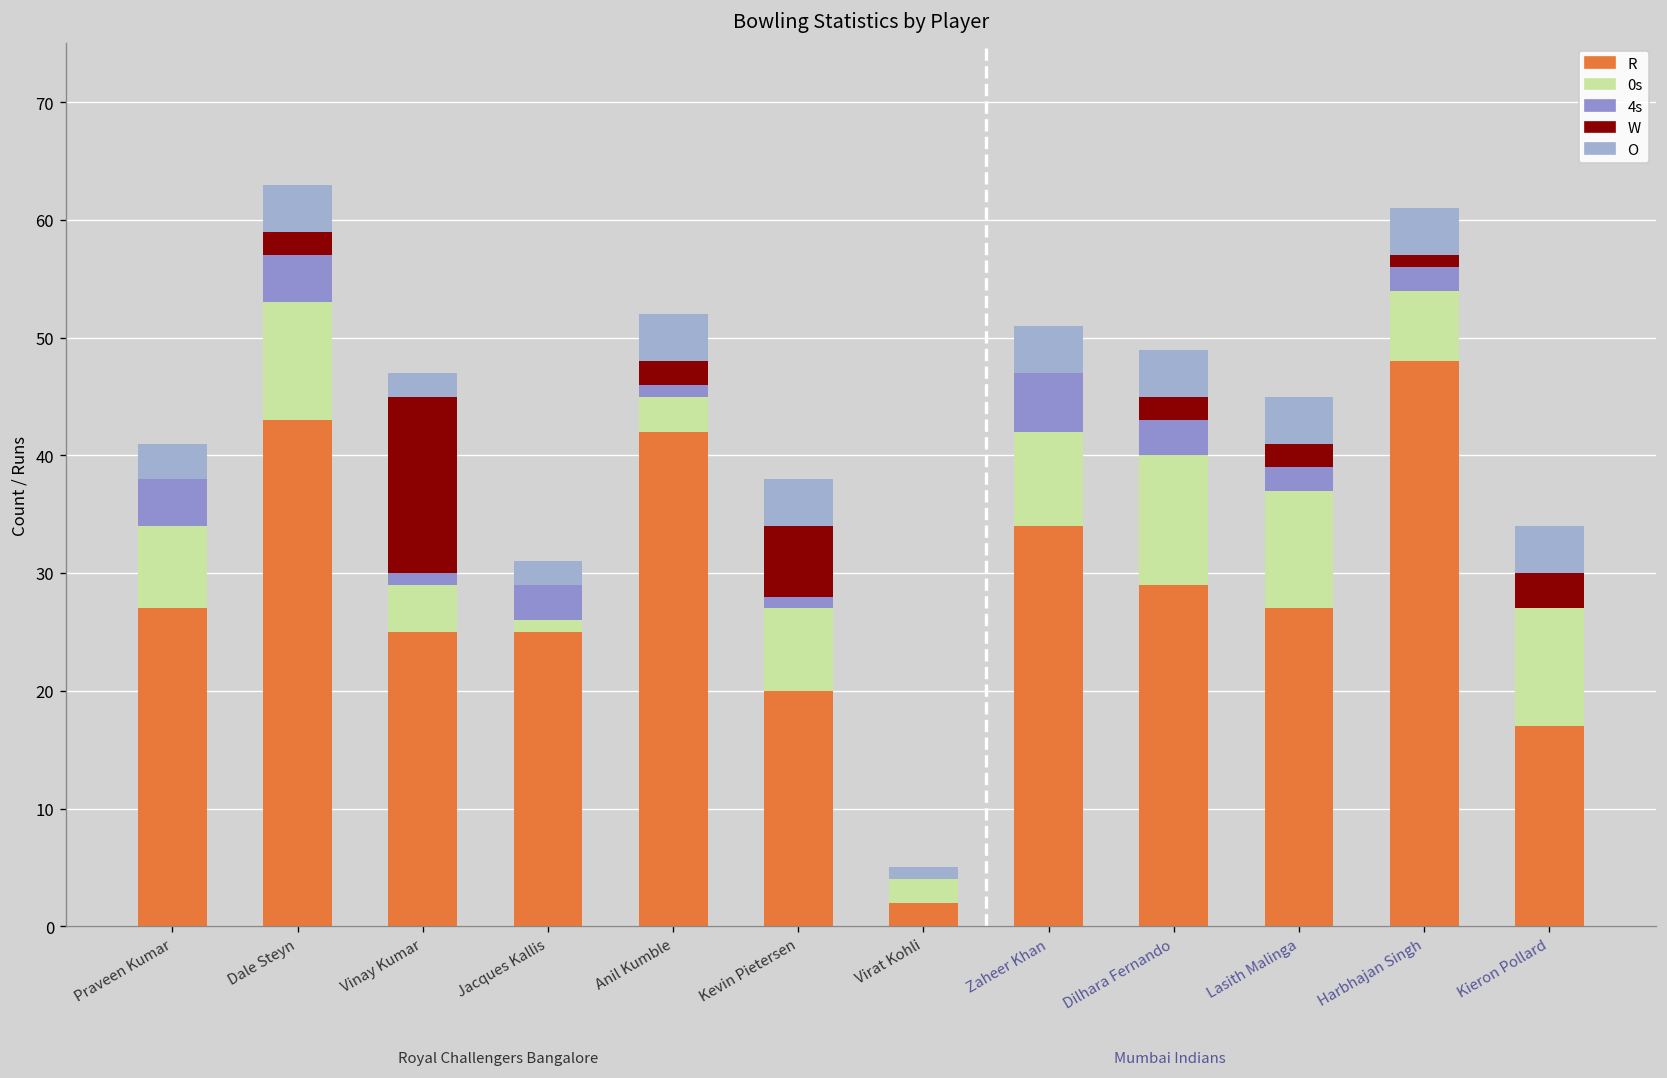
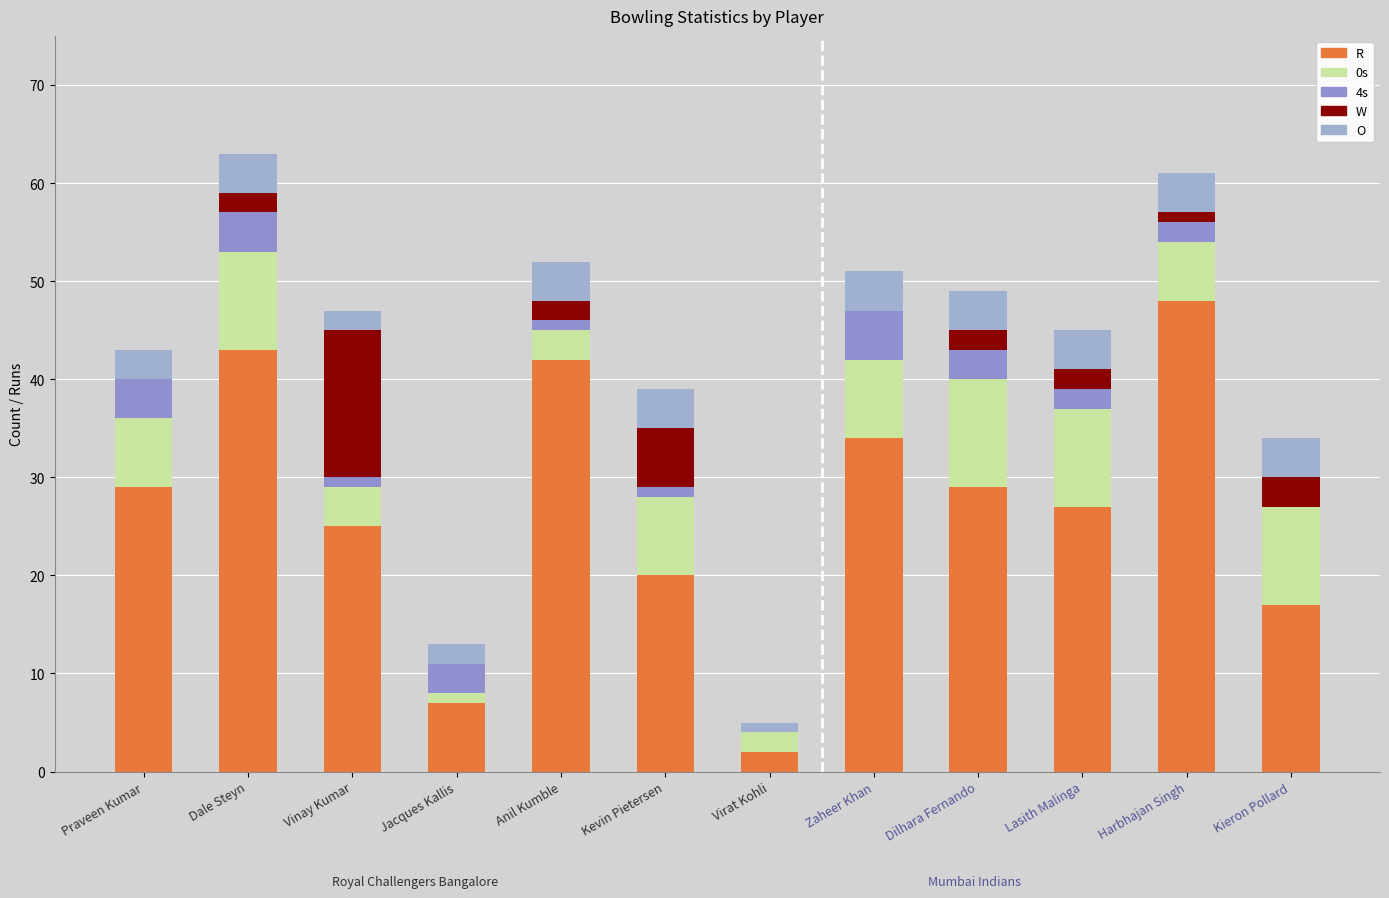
  {
    "R": {
-     "Praveen Kumar": 27,
+     "Praveen Kumar": 29,
      "Dale Steyn": 43,
      "Vinay Kumar": 25,
-     "Jacques Kallis": 25,
+     "Jacques Kallis": 7,
      "Anil Kumble": 42,
      "Kevin Pietersen": 20,
      "Virat Kohli": 2,
      "Zaheer Khan": 34,
      "Dilhara Fernando": 29,
      "Lasith Malinga": 27,
      "Harbhajan Singh": 48,
      "Kieron Pollard": 17
    },
    "0s": {
      "Praveen Kumar": 7,
      "Dale Steyn": 10,
      "Vinay Kumar": 4,
      "Jacques Kallis": 1,
      "Anil Kumble": 3,
-     "Kevin Pietersen": 7,
+     "Kevin Pietersen": 8,
      "Virat Kohli": 2,
      "Zaheer Khan": 8,
      "Dilhara Fernando": 11,
      "Lasith Malinga": 10,
      "Harbhajan Singh": 6,
      "Kieron Pollard": 10
    },
    "W": {
      "Praveen Kumar": 0,
      "Dale Steyn": 2,
      "Vinay Kumar": 15,
      "Jacques Kallis": 0,
      "Anil Kumble": 2,
      "Kevin Pietersen": 6,
      "Virat Kohli": 0,
      "Zaheer Khan": 0,
      "Dilhara Fernando": 2,
      "Lasith Malinga": 2,
      "Harbhajan Singh": 1,
      "Kieron Pollard": 3
    }
  }
